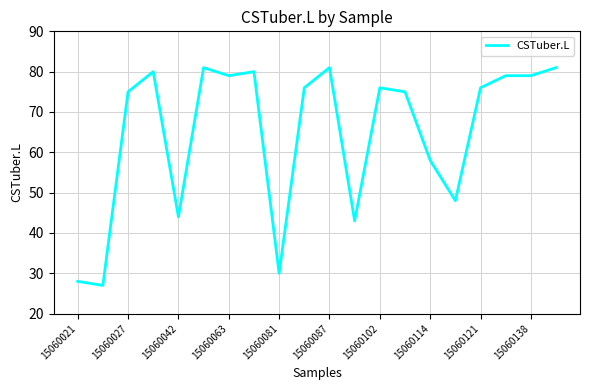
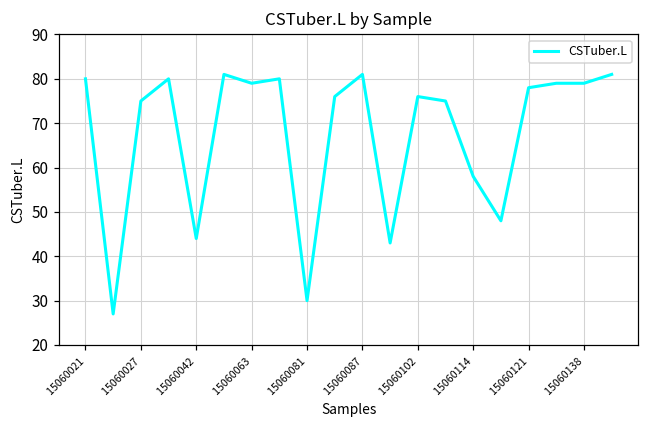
  {
-   "15060021": 28,
+   "15060021": 80,
    "15060027": 75,
    "15060042": 44,
    "15060063": 79,
    "15060081": 30,
    "15060087": 81,
    "15060102": 76,
    "15060114": 58,
-   "15060121": 76,
+   "15060121": 78,
    "15060138": 79
  }
